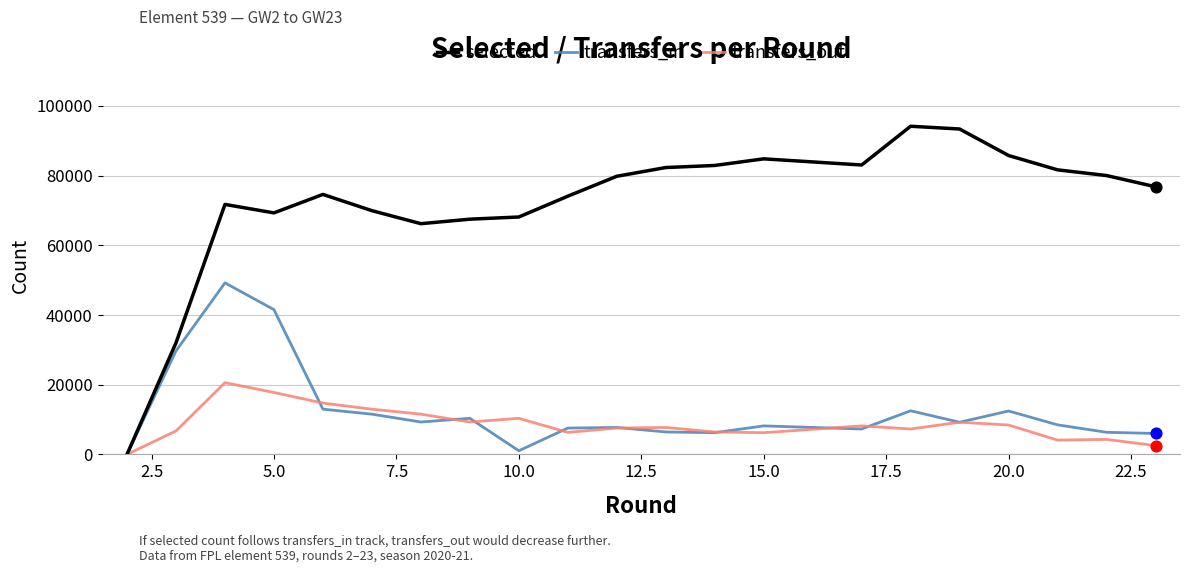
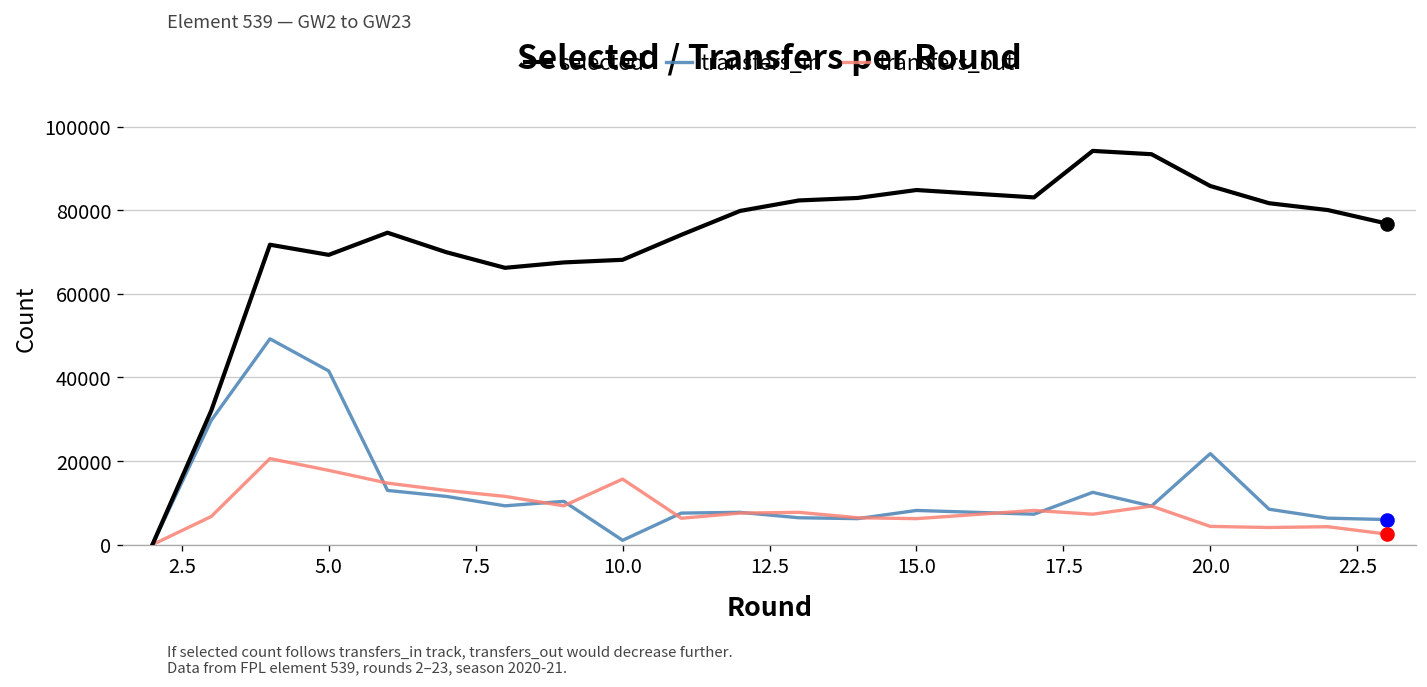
  {
    "transfers_in": {
      "5.0": 42000,
      "10.0": 1000,
      "15.0": 8000,
-     "20.0": 12000
+     "20.0": 22000
    },
    "transfers_out": {
      "5.0": 18000,
-     "10.0": 10000,
+     "10.0": 16000,
      "15.0": 6000,
-     "20.0": 8000
+     "20.0": 4000
    }
  }
